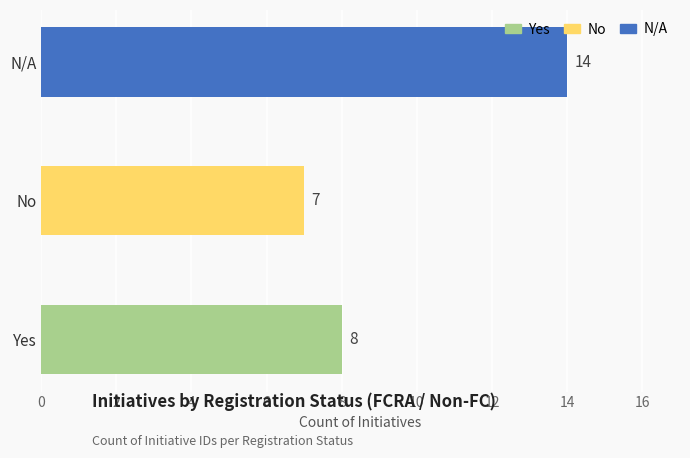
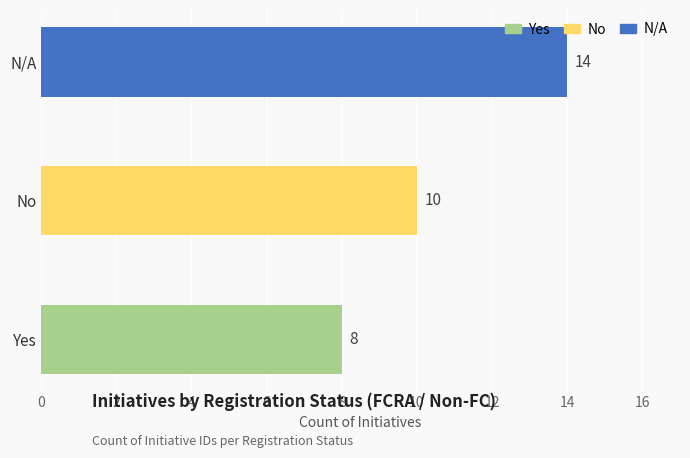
  {
    "N/A": 14,
-   "No": 7,
+   "No": 10,
    "Yes": 8
  }
